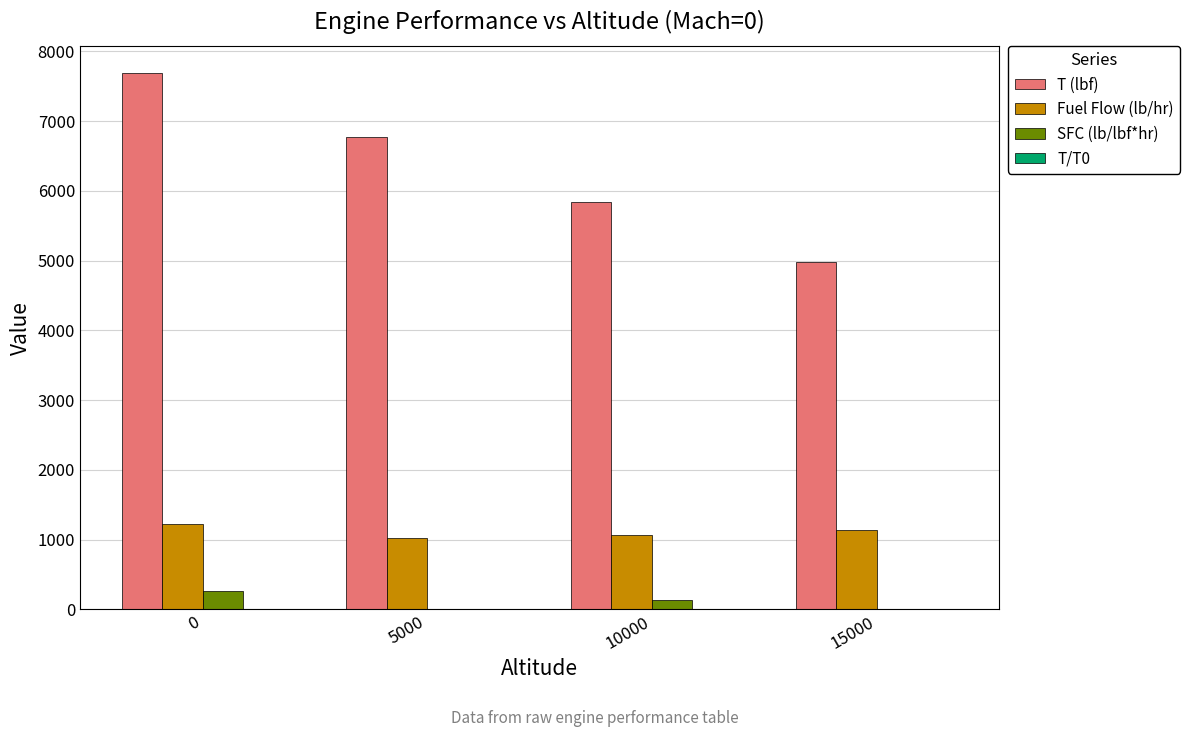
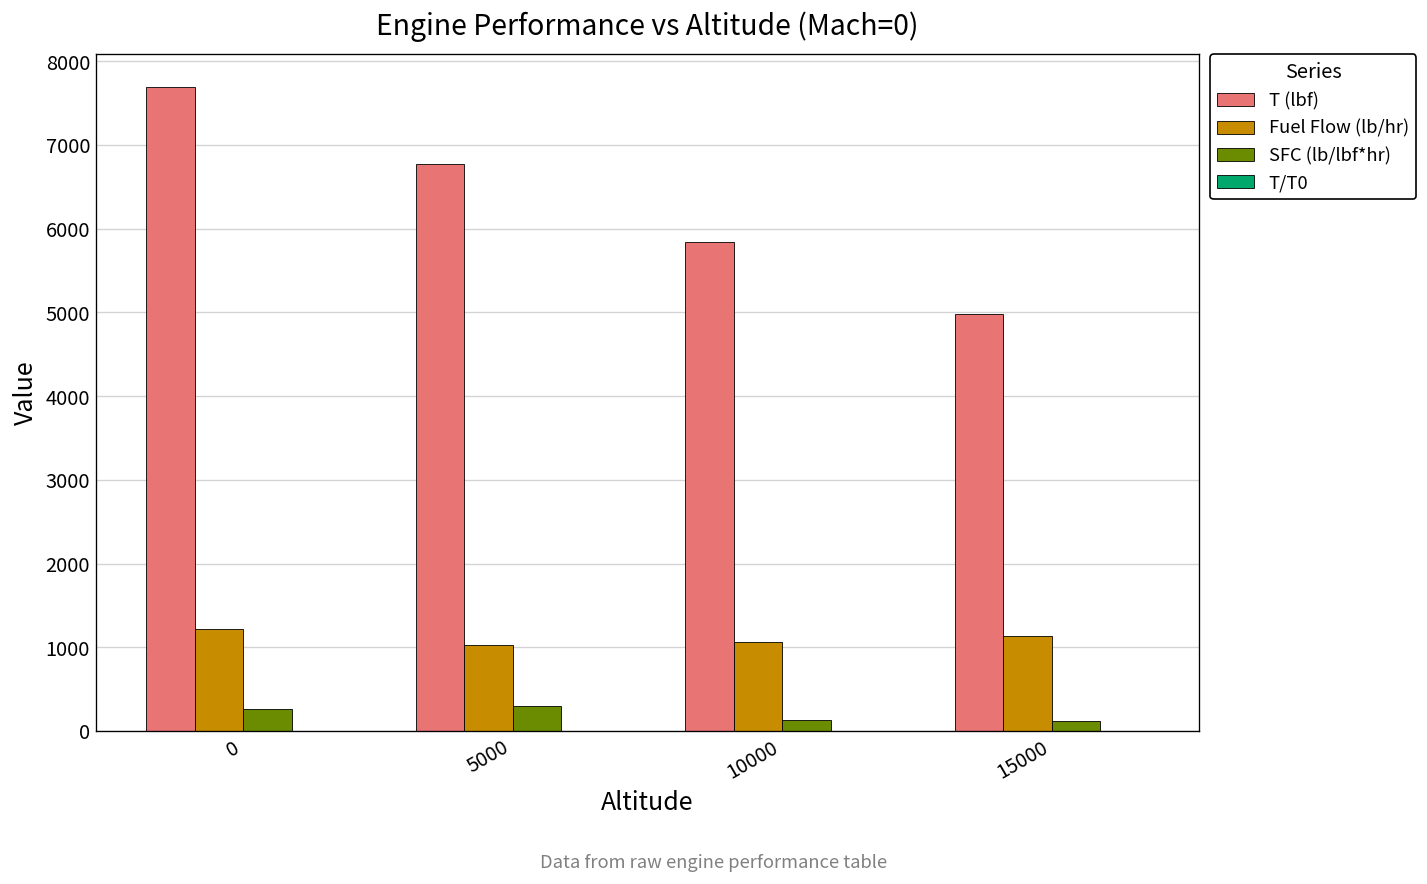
  {
    "T (lbf)": {
      "0": 7700,
      "5000": 6800,
      "10000": 5800,
      "15000": 5000
    },
    "Fuel Flow (lb/hr)": {
      "0": 1200,
      "5000": 1000,
      "10000": 1100,
      "15000": 1100
    },
    "SFC (lb/lbf*hr)": {
      "0": 300,
-     "5000": 0,
+     "5000": 300,
      "10000": 100,
-     "15000": 0
+     "15000": 100
    }
  }
